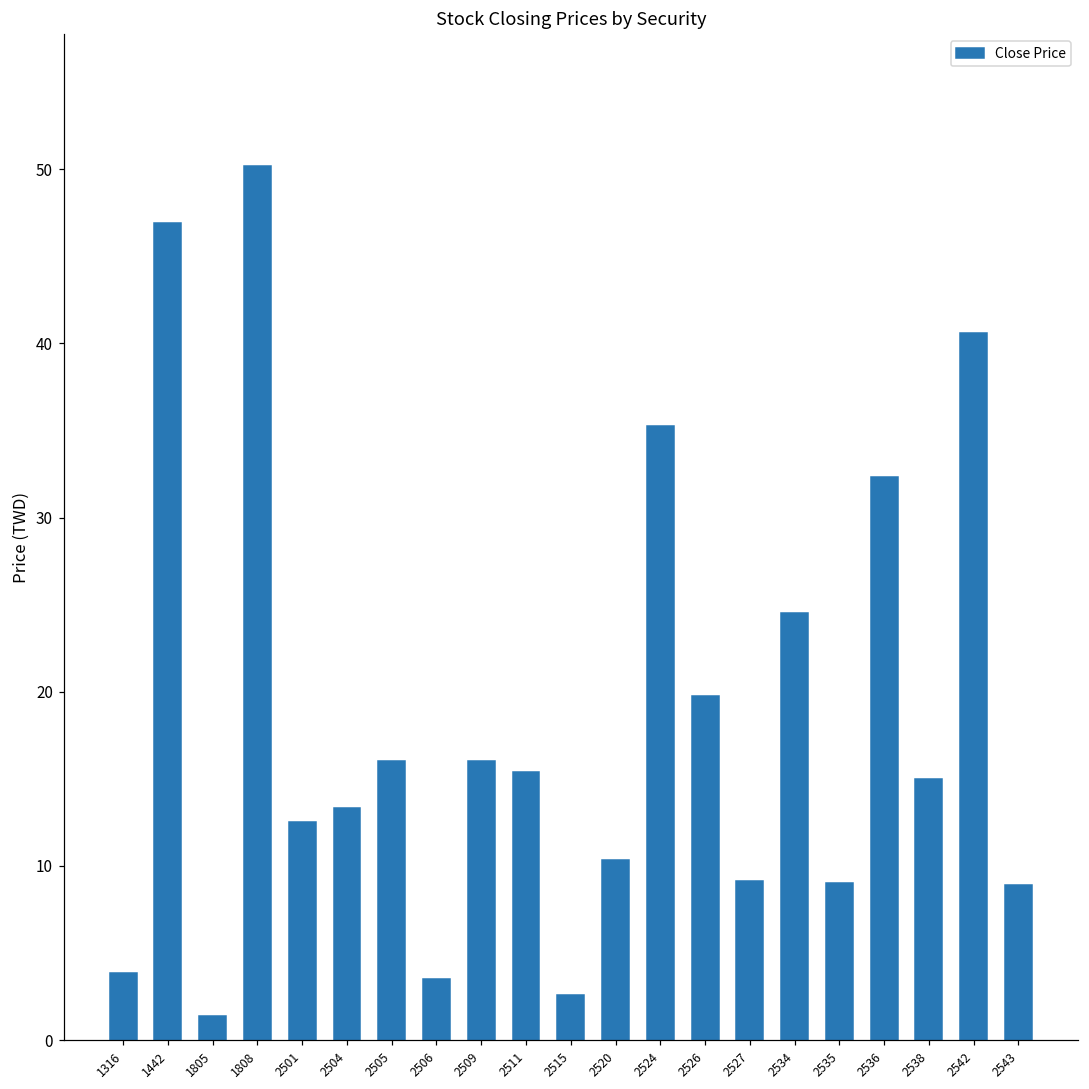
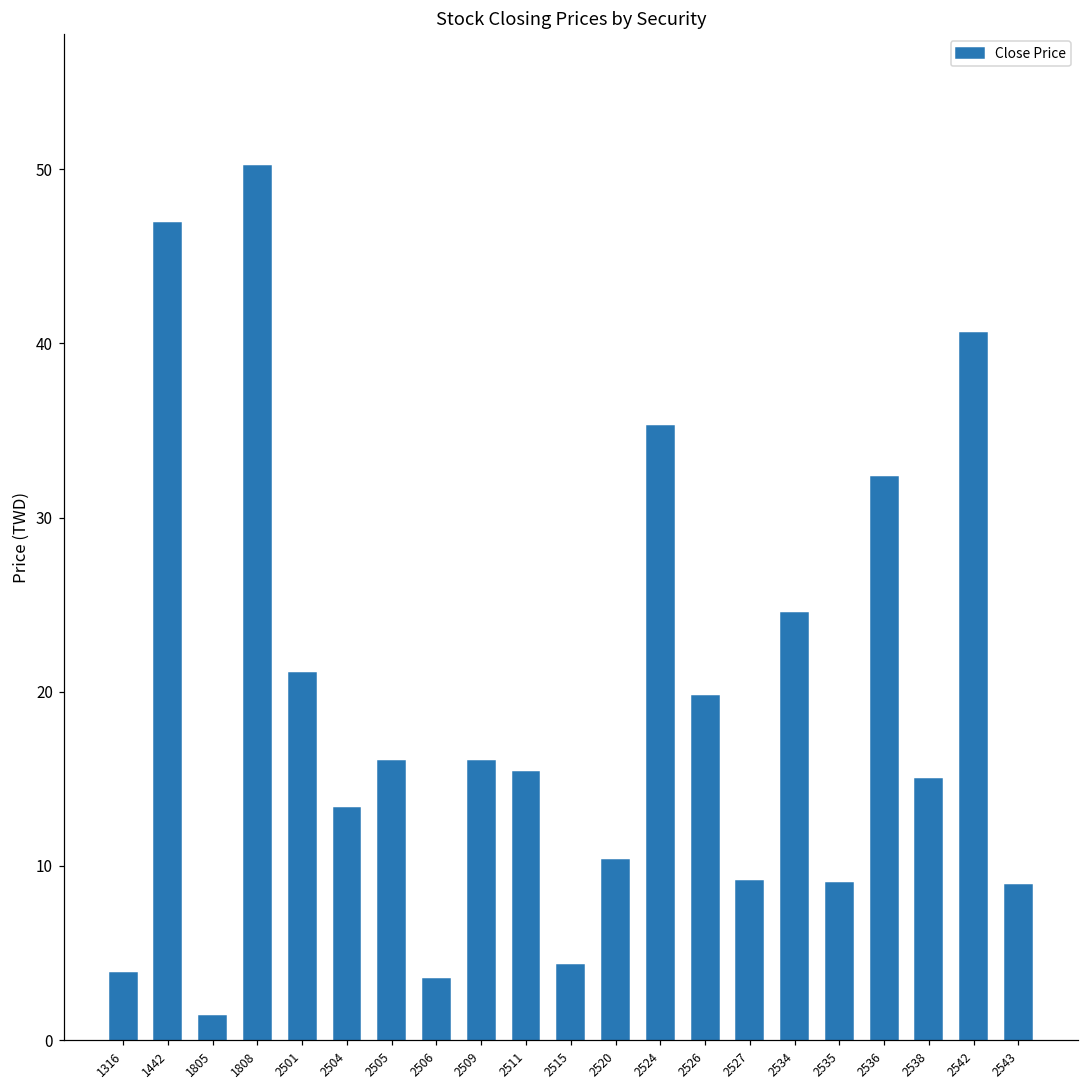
  {
    "1316": 3.9,
    "1442": 46.9,
    "1805": 1.4,
    "1808": 50.2,
-   "2501": 12.6,
+   "2501": 21.1,
    "2504": 13.3,
    "2505": 16.0,
    "2506": 3.5,
    "2509": 16.0,
    "2511": 15.4,
-   "2515": 2.6,
+   "2515": 4.3,
    "2520": 10.4,
    "2524": 35.3,
    "2526": 19.8,
    "2527": 9.2,
    "2534": 24.5,
    "2535": 9.0,
    "2536": 32.3,
    "2538": 15.0,
    "2542": 40.6,
    "2543": 8.9
  }
